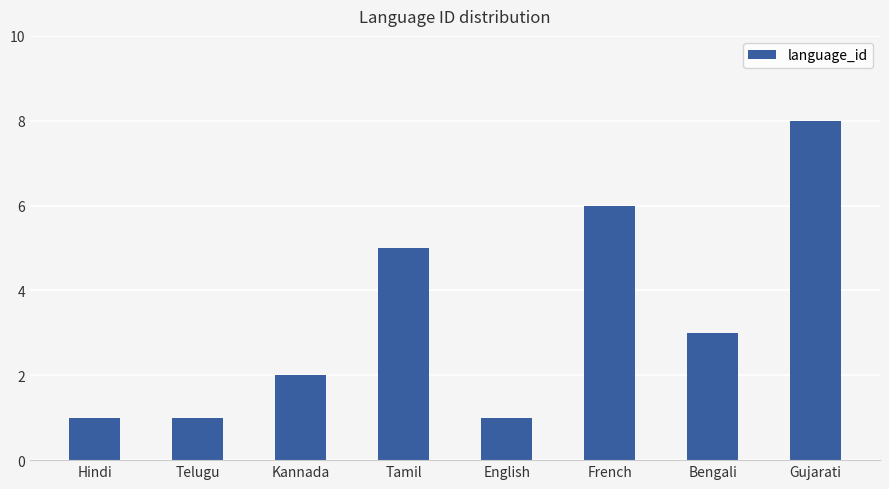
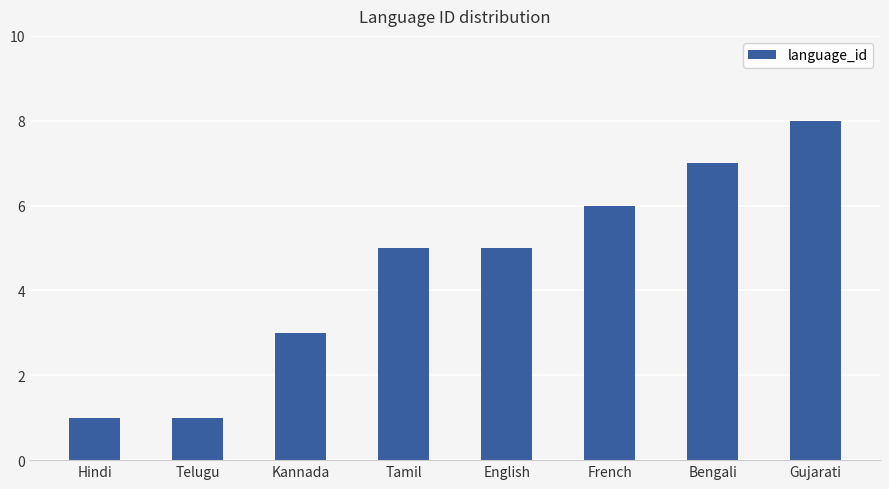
  {
    "Hindi": 1,
    "Telugu": 1,
-   "Kannada": 2,
+   "Kannada": 3,
    "Tamil": 5,
-   "English": 1,
+   "English": 5,
    "French": 6,
-   "Bengali": 3,
+   "Bengali": 7,
    "Gujarati": 8
  }
